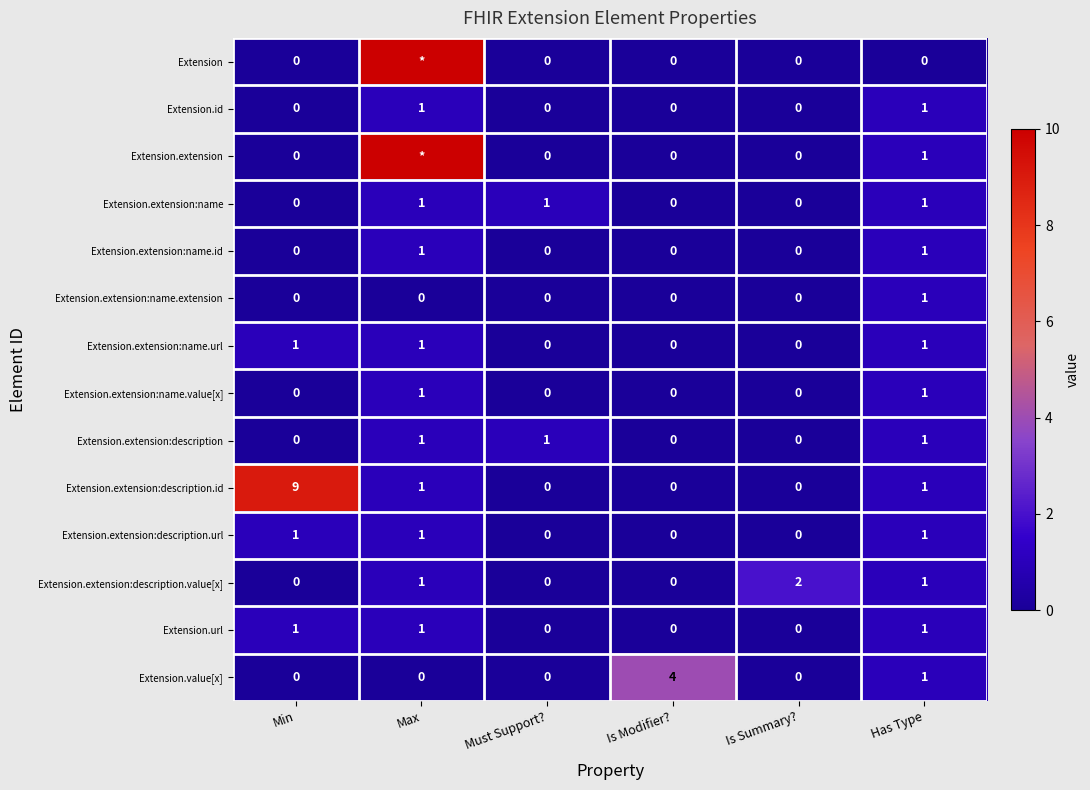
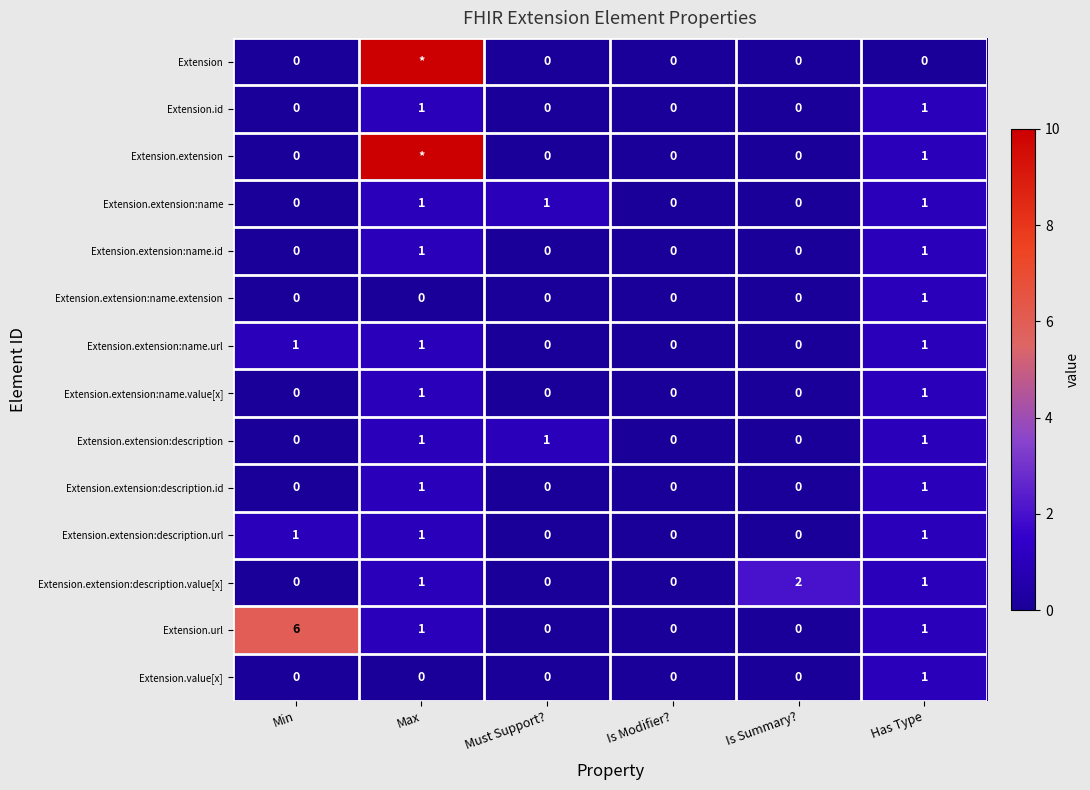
  {
    "Extension": {
      "Min": 0,
      "Must Support?": 0,
      "Is Modifier?": 0,
      "Is Summary?": 0,
      "Has Type": 0
    },
    "Extension.id": {
      "Min": 0,
      "Max": 1,
      "Must Support?": 0,
      "Is Modifier?": 0,
      "Is Summary?": 0,
      "Has Type": 1
    },
    "Extension.extension": {
      "Min": 0,
      "Must Support?": 0,
      "Is Modifier?": 0,
      "Is Summary?": 0,
      "Has Type": 1
    },
    "Extension.extension:name": {
      "Min": 0,
      "Max": 1,
      "Must Support?": 1,
      "Is Modifier?": 0,
      "Is Summary?": 0,
      "Has Type": 1
    },
    "Extension.extension:name.id": {
      "Min": 0,
      "Max": 1,
      "Must Support?": 0,
      "Is Modifier?": 0,
      "Is Summary?": 0,
      "Has Type": 1
    },
    "Extension.extension:name.extension": {
      "Min": 0,
      "Max": 0,
      "Must Support?": 0,
      "Is Modifier?": 0,
      "Is Summary?": 0,
      "Has Type": 1
    },
    "Extension.extension:name.url": {
      "Min": 1,
      "Max": 1,
      "Must Support?": 0,
      "Is Modifier?": 0,
      "Is Summary?": 0,
      "Has Type": 1
    },
    "Extension.extension:name.value[x]": {
      "Min": 0,
      "Max": 1,
      "Must Support?": 0,
      "Is Modifier?": 0,
      "Is Summary?": 0,
      "Has Type": 1
    },
    "Extension.extension:description": {
      "Min": 0,
      "Max": 1,
      "Must Support?": 1,
      "Is Modifier?": 0,
      "Is Summary?": 0,
      "Has Type": 1
    },
    "Extension.extension:description.id": {
-     "Min": 9,
+     "Min": 0,
      "Max": 1,
      "Must Support?": 0,
      "Is Modifier?": 0,
      "Is Summary?": 0,
      "Has Type": 1
    },
    "Extension.extension:description.url": {
      "Min": 1,
      "Max": 1,
      "Must Support?": 0,
      "Is Modifier?": 0,
      "Is Summary?": 0,
      "Has Type": 1
    },
    "Extension.extension:description.value[x]": {
      "Min": 0,
      "Max": 1,
      "Must Support?": 0,
      "Is Modifier?": 0,
      "Is Summary?": 2,
      "Has Type": 1
    },
    "Extension.url": {
-     "Min": 1,
+     "Min": 6,
      "Max": 1,
      "Must Support?": 0,
      "Is Modifier?": 0,
      "Is Summary?": 0,
      "Has Type": 1
    },
    "Extension.value[x]": {
      "Min": 0,
      "Max": 0,
      "Must Support?": 0,
-     "Is Modifier?": 4,
+     "Is Modifier?": 0,
      "Is Summary?": 0,
      "Has Type": 1
    }
  }
